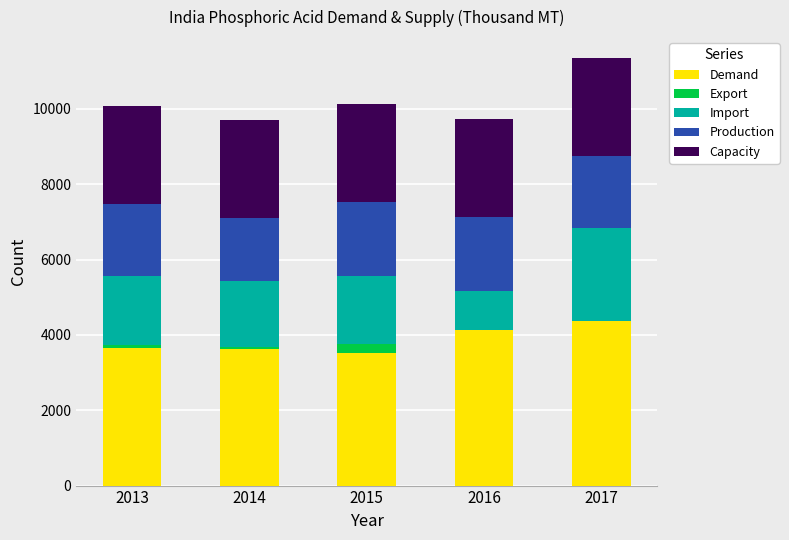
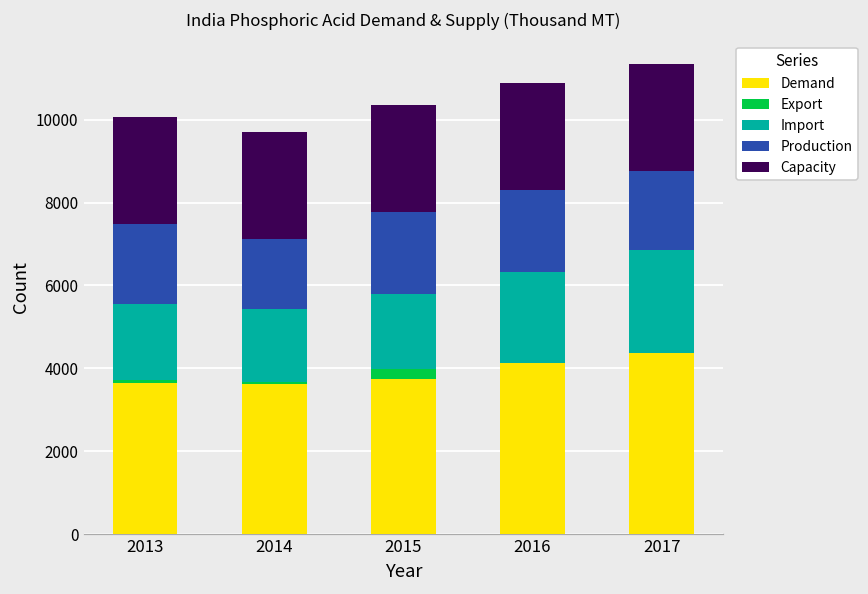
  {
    "Demand": {
      "2013": 3600,
      "2014": 3600,
-     "2015": 3500,
+     "2015": 3700,
      "2016": 4100,
      "2017": 4400
    },
    "Export": {
      "2013": 100,
      "2015": 200
    },
    "Import": {
      "2013": 1800,
      "2014": 1700,
      "2015": 1800,
-     "2016": 1000,
+     "2016": 2200,
      "2017": 2500
    },
    "Production": {
      "2013": 1900,
      "2014": 1700,
      "2015": 2000,
      "2016": 2000,
      "2017": 1900
    },
    "Capacity": {
      "2013": 2600,
      "2014": 2600,
      "2015": 2600,
      "2016": 2600,
      "2017": 2600
    }
  }
